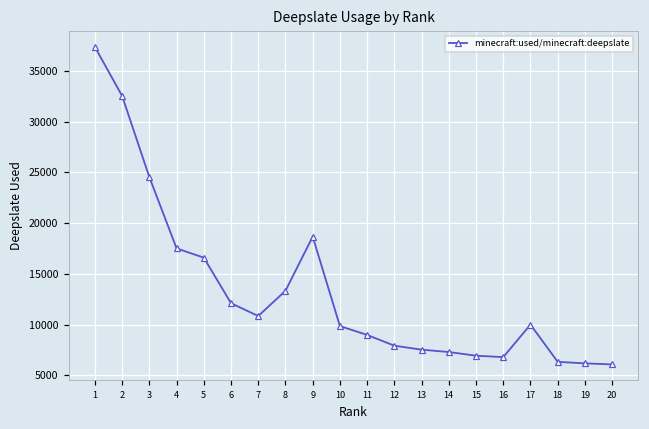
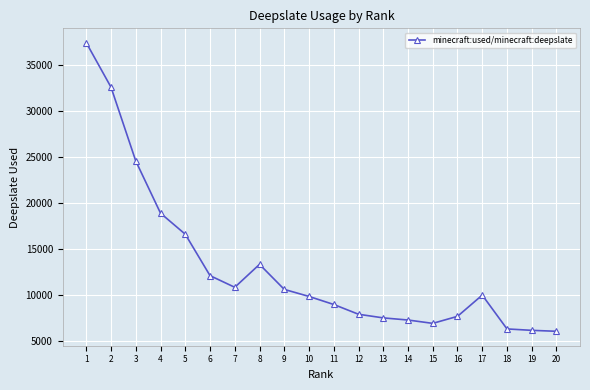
  {
    "1": 37000,
    "2": 33000,
    "3": 25000,
-   "4": 18000,
+   "4": 19000,
    "5": 17000,
    "6": 12000,
    "7": 11000,
    "8": 13000,
-   "9": 19000,
+   "9": 11000,
    "10": 10000,
    "11": 9000,
    "12": 8000,
    "13": 8000,
    "14": 7000,
    "15": 7000,
-   "16": 7000,
+   "16": 8000,
    "17": 10000,
    "18": 6000,
    "19": 6000,
    "20": 6000
  }
